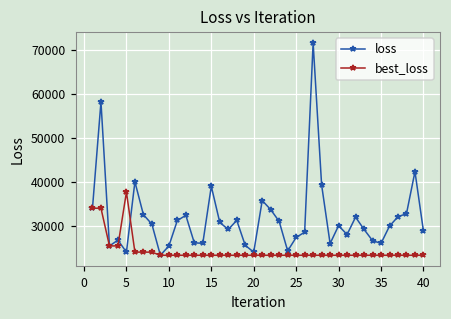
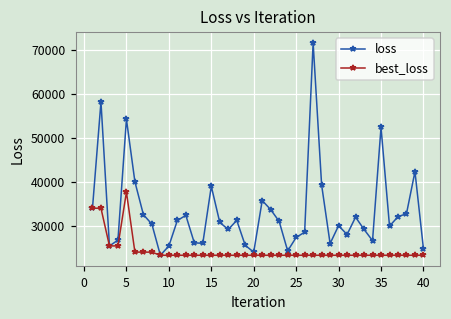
  {
    "loss": {
-     "5": 24000,
+     "5": 54000,
      "10": 26000,
      "15": 39000,
      "20": 24000,
      "25": 28000,
      "30": 30000,
-     "35": 26000,
-     "40": 29000
+     "35": 53000,
+     "40": 25000
    },
    "best_loss": {
      "5": 38000,
      "10": 23000,
      "15": 23000,
      "20": 23000,
      "25": 23000,
      "30": 23000,
      "35": 23000,
      "40": 23000
    }
  }
